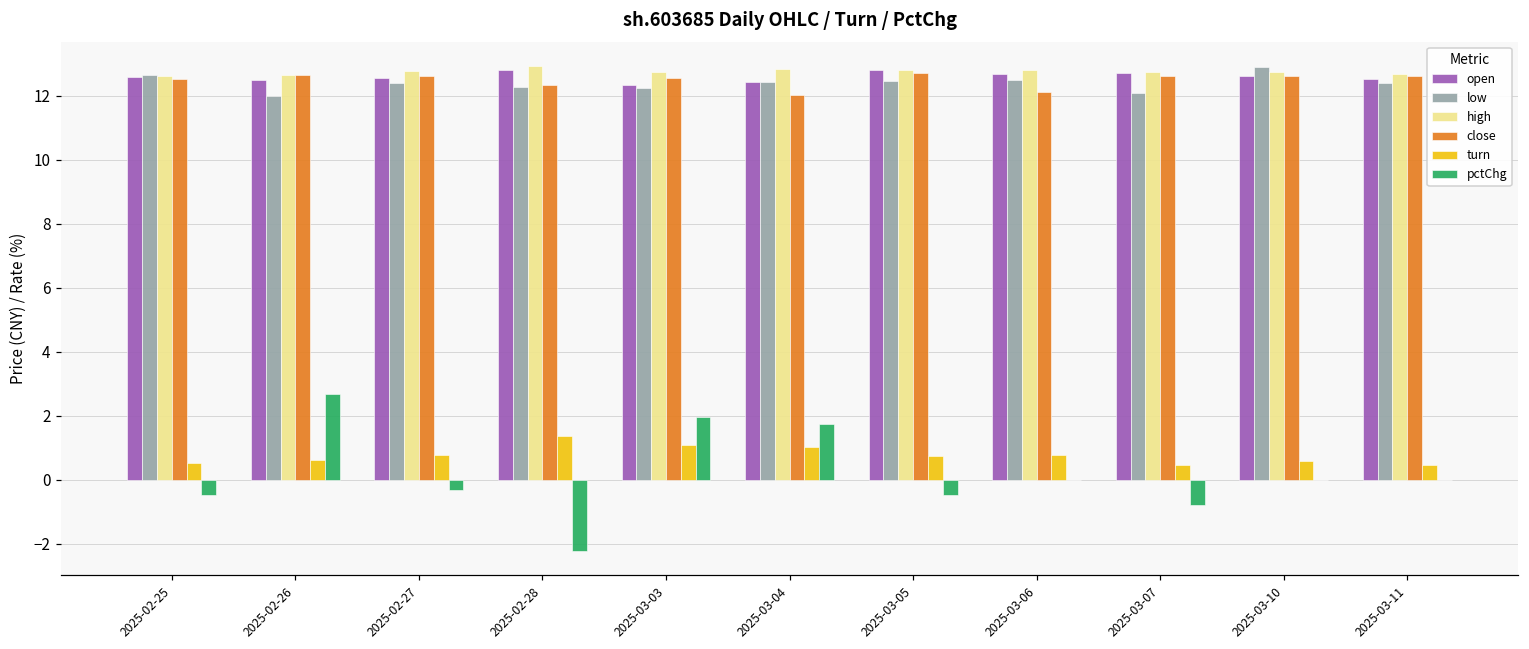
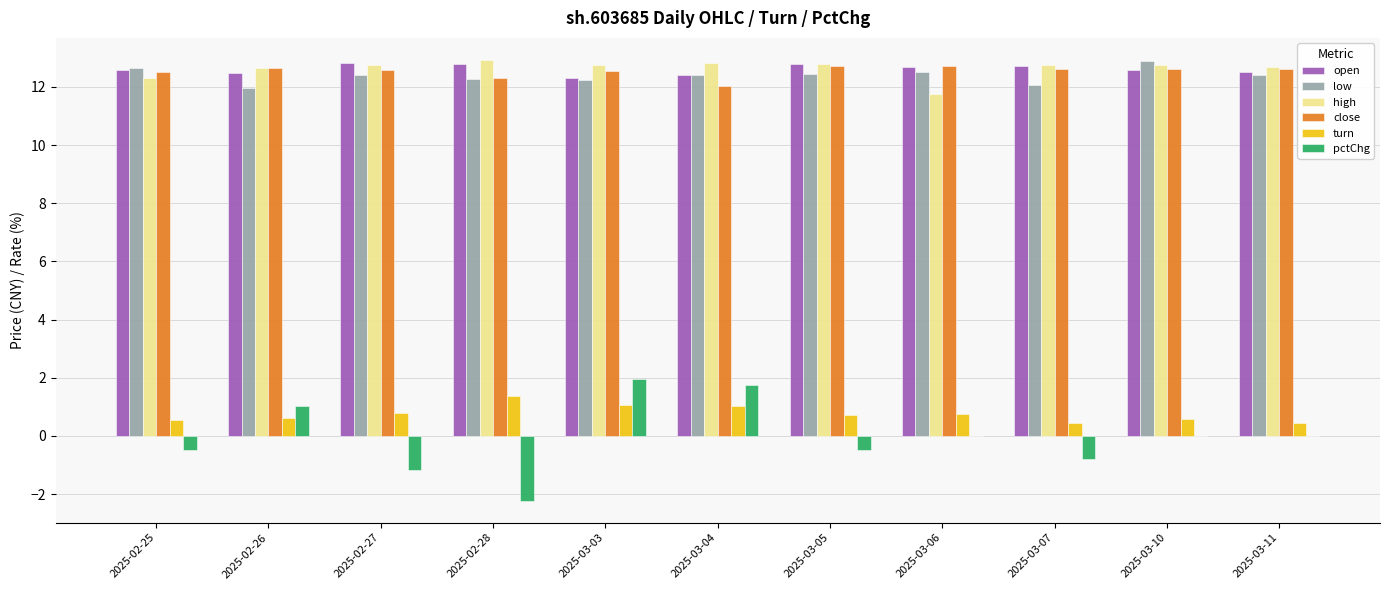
  {
    "open": {
      "2025-02-25": 12.6,
      "2025-02-26": 12.5,
-     "2025-02-27": 12.6,
+     "2025-02-27": 12.8,
      "2025-02-28": 12.8,
      "2025-03-03": 12.3,
      "2025-03-04": 12.4,
      "2025-03-05": 12.8,
      "2025-03-06": 12.7,
      "2025-03-07": 12.7,
      "2025-03-10": 12.6,
      "2025-03-11": 12.5
    },
    "low": {
      "2025-02-25": 12.7,
      "2025-02-26": 12.0,
      "2025-02-27": 12.4,
      "2025-02-28": 12.3,
      "2025-03-03": 12.2,
      "2025-03-04": 12.4,
      "2025-03-05": 12.5,
      "2025-03-06": 12.5,
      "2025-03-07": 12.1,
      "2025-03-10": 12.9,
      "2025-03-11": 12.4
    },
    "high": {
-     "2025-02-25": 12.6,
+     "2025-02-25": 12.3,
      "2025-02-26": 12.6,
      "2025-02-27": 12.8,
      "2025-02-28": 12.9,
      "2025-03-03": 12.8,
      "2025-03-04": 12.8,
      "2025-03-05": 12.8,
-     "2025-03-06": 12.8,
+     "2025-03-06": 11.8,
      "2025-03-07": 12.8,
      "2025-03-10": 12.8,
      "2025-03-11": 12.7
    },
    "close": {
      "2025-02-25": 12.5,
      "2025-02-26": 12.6,
      "2025-02-27": 12.6,
      "2025-02-28": 12.3,
      "2025-03-03": 12.6,
      "2025-03-04": 12.0,
      "2025-03-05": 12.7,
-     "2025-03-06": 12.1,
+     "2025-03-06": 12.7,
      "2025-03-07": 12.6,
      "2025-03-10": 12.6,
      "2025-03-11": 12.6
    },
    "turn": {
      "2025-02-25": 0.5,
      "2025-02-26": 0.6,
      "2025-02-27": 0.8,
      "2025-02-28": 1.4,
      "2025-03-03": 1.1,
      "2025-03-04": 1.0,
      "2025-03-05": 0.7,
      "2025-03-06": 0.8,
      "2025-03-07": 0.5,
      "2025-03-10": 0.6,
      "2025-03-11": 0.4
    },
    "pctChg": {
      "2025-02-25": -0.5,
-     "2025-02-26": 2.7,
-     "2025-02-27": -0.3,
+     "2025-02-26": 1.0,
+     "2025-02-27": -1.2,
      "2025-02-28": -2.2,
      "2025-03-03": 1.9,
      "2025-03-04": 1.8,
      "2025-03-05": -0.5,
      "2025-03-06": 0.0,
      "2025-03-07": -0.8,
      "2025-03-10": 0.0,
      "2025-03-11": 0.0
    }
  }
